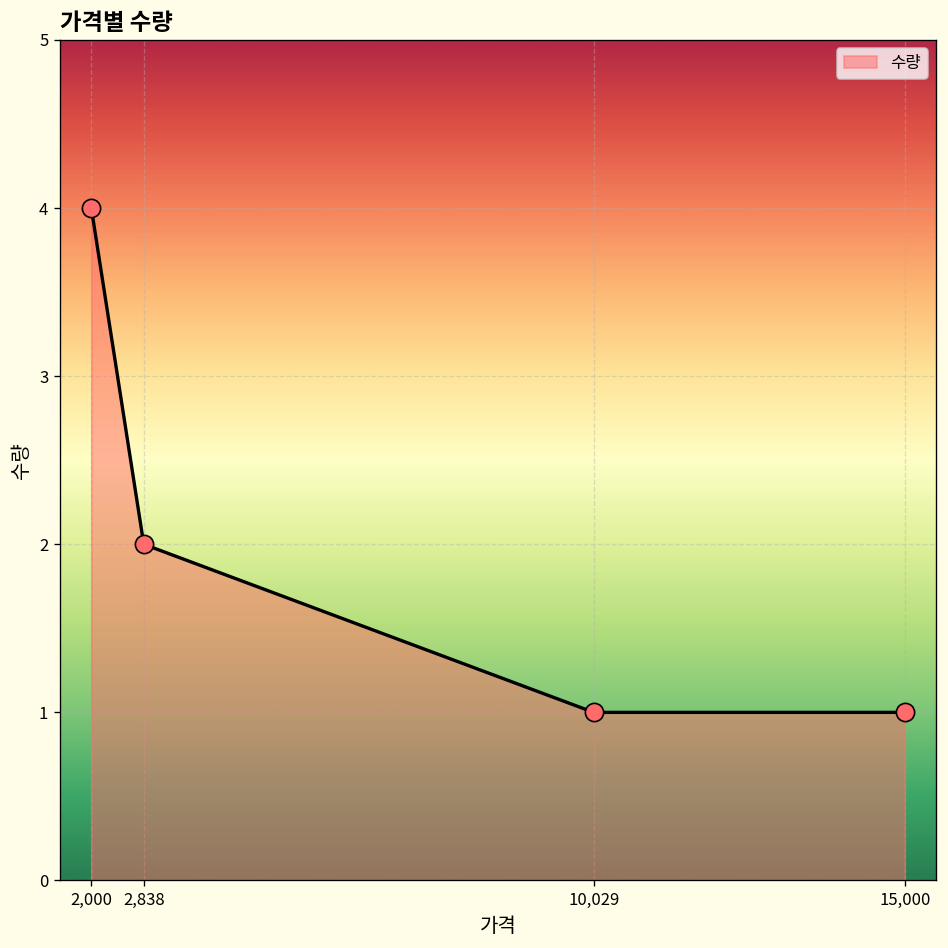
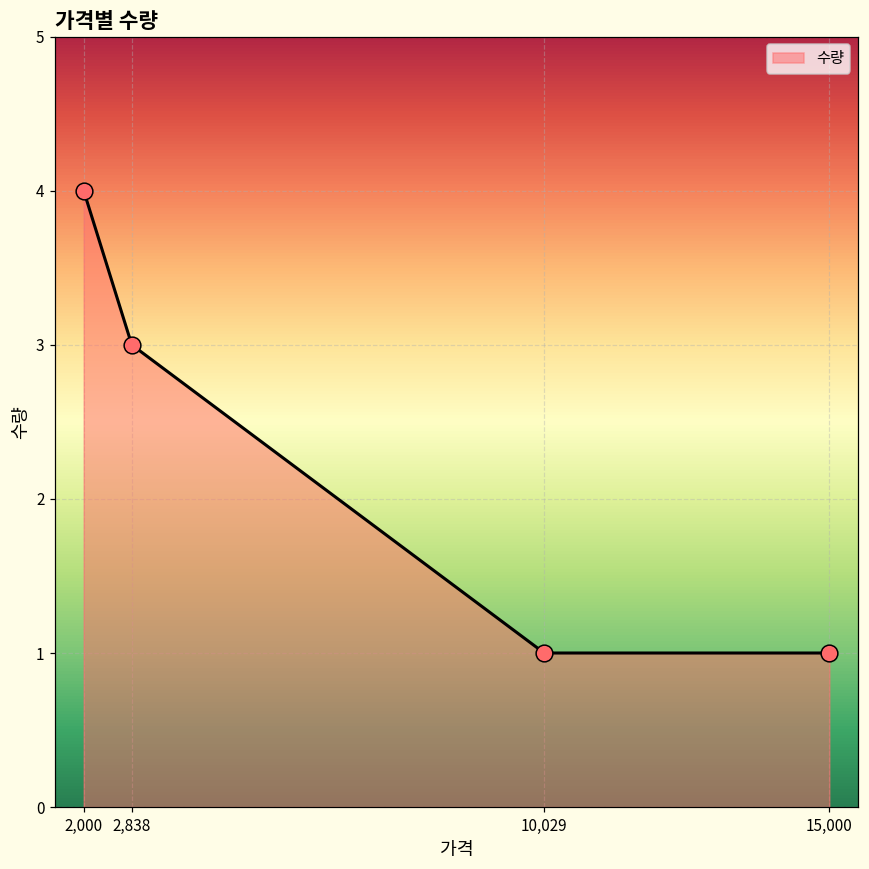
  {
    "2,000": 4,
-   "2,838": 2,
+   "2,838": 3,
    "10,029": 1,
    "15,000": 1
  }
